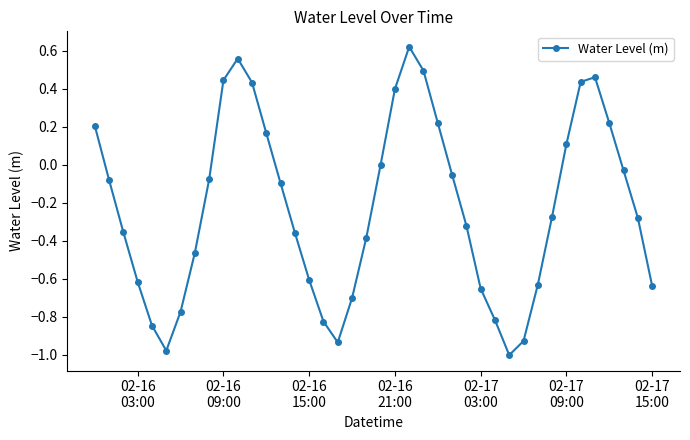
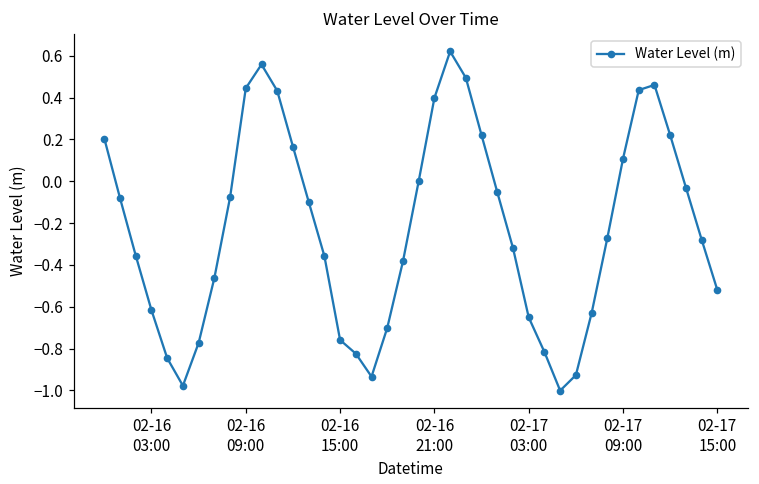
  {
    "02-16 03:00": -0.62,
    "02-16 09:00": 0.45,
-   "02-16 15:00": -0.61,
+   "02-16 15:00": -0.76,
    "02-16 21:00": 0.40,
    "02-17 03:00": -0.65,
    "02-17 09:00": 0.11,
-   "02-17 15:00": -0.64
+   "02-17 15:00": -0.52
  }
